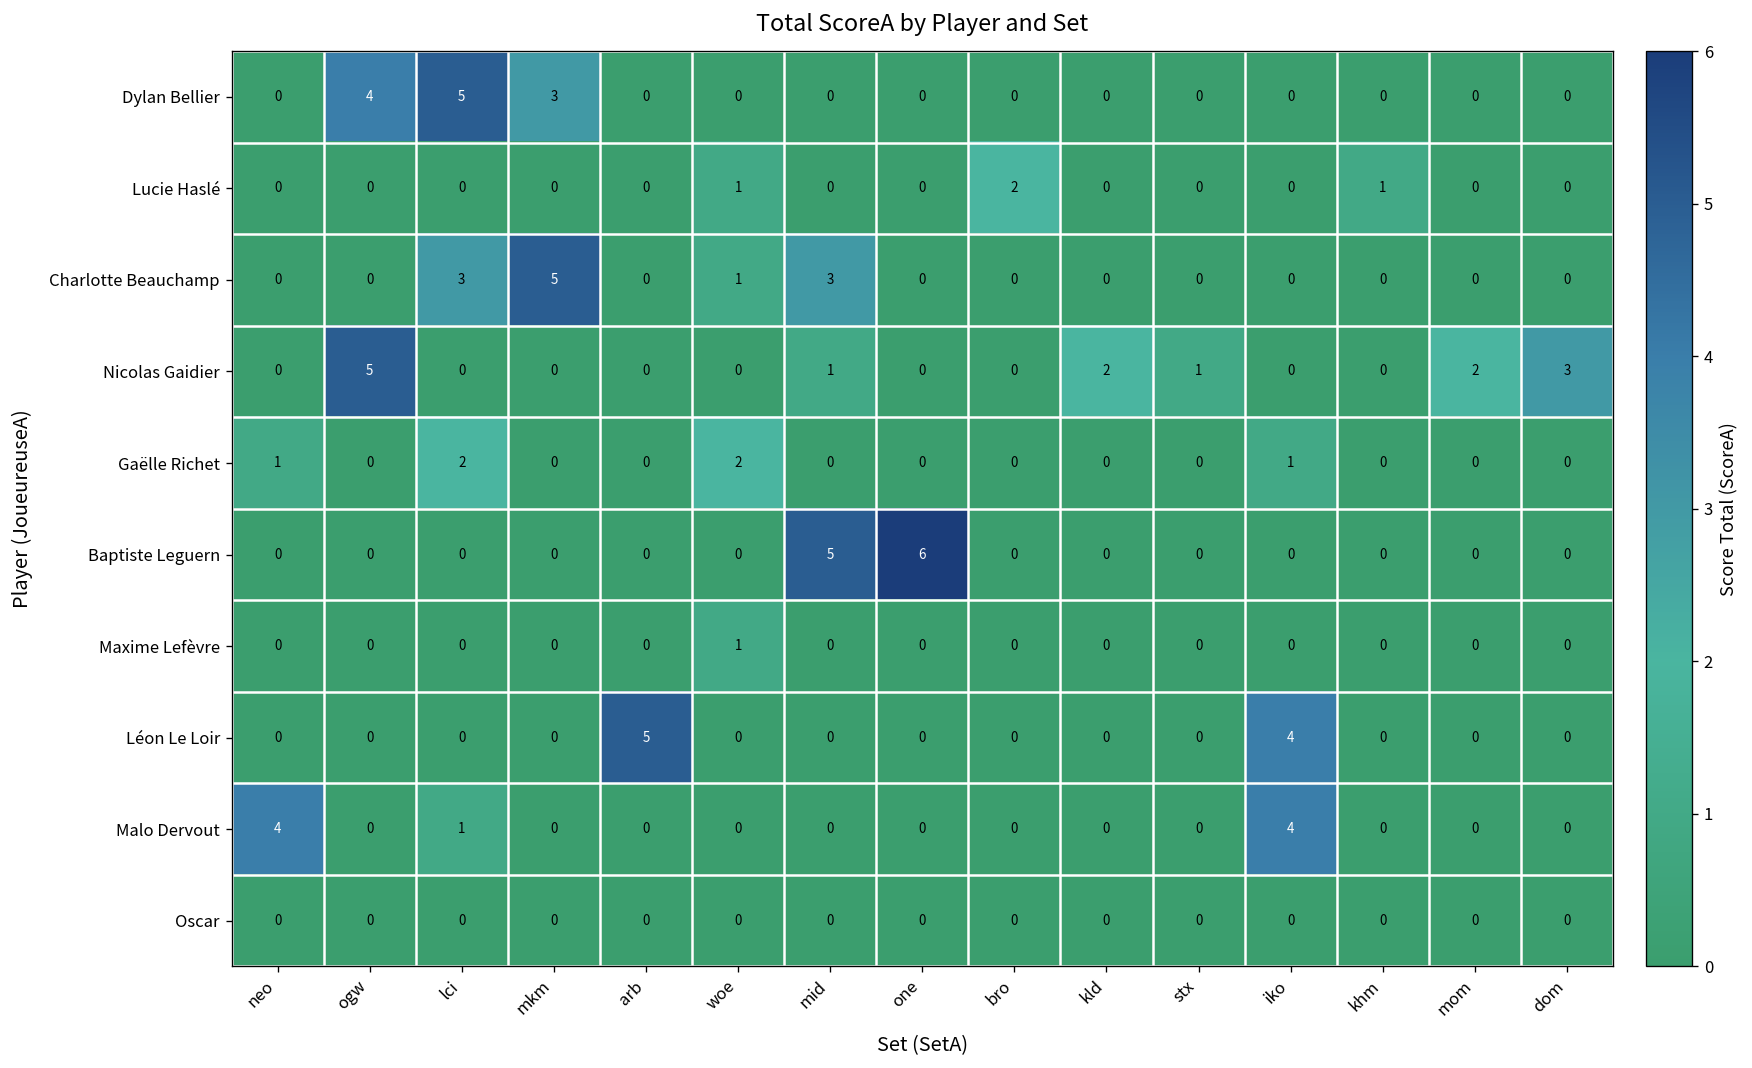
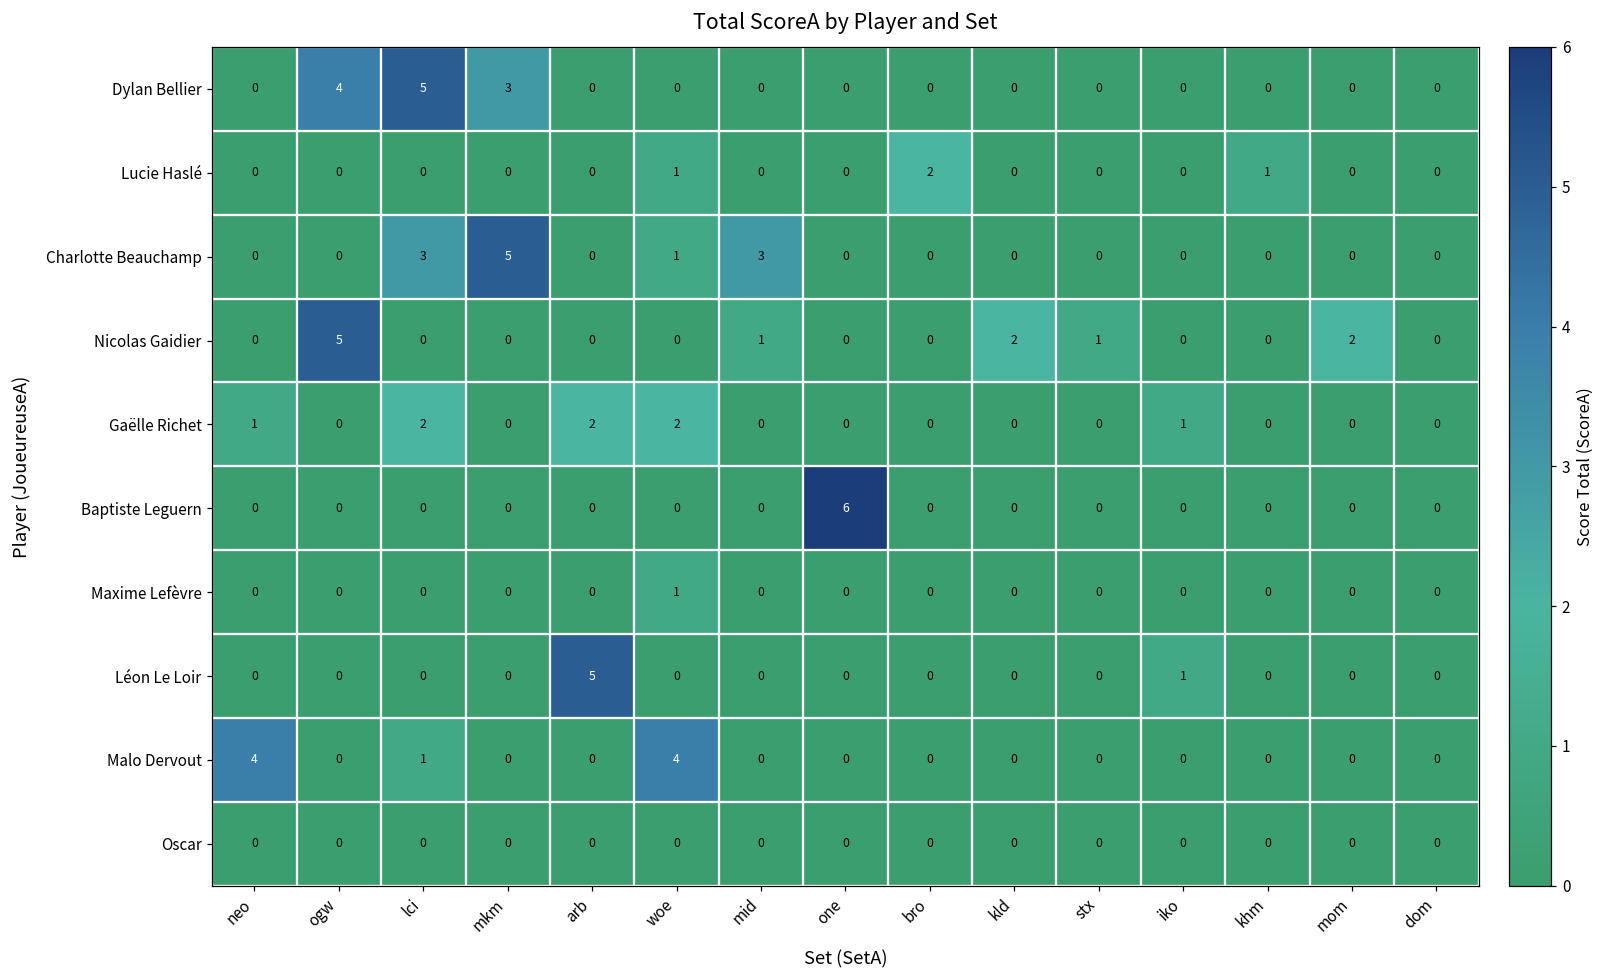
  {
    "Dylan Bellier": {
      "neo": 0,
      "ogw": 4,
      "lci": 5,
      "mkm": 3,
      "arb": 0,
      "woe": 0,
      "mid": 0,
      "one": 0,
      "bro": 0,
      "kld": 0,
      "stx": 0,
      "iko": 0,
      "khm": 0,
      "mom": 0,
      "dom": 0
    },
    "Lucie Haslé": {
      "neo": 0,
      "ogw": 0,
      "lci": 0,
      "mkm": 0,
      "arb": 0,
      "woe": 1,
      "mid": 0,
      "one": 0,
      "bro": 2,
      "kld": 0,
      "stx": 0,
      "iko": 0,
      "khm": 1,
      "mom": 0,
      "dom": 0
    },
    "Charlotte Beauchamp": {
      "neo": 0,
      "ogw": 0,
      "lci": 3,
      "mkm": 5,
      "arb": 0,
      "woe": 1,
      "mid": 3,
      "one": 0,
      "bro": 0,
      "kld": 0,
      "stx": 0,
      "iko": 0,
      "khm": 0,
      "mom": 0,
      "dom": 0
    },
    "Nicolas Gaidier": {
      "neo": 0,
      "ogw": 5,
      "lci": 0,
      "mkm": 0,
      "arb": 0,
      "woe": 0,
      "mid": 1,
      "one": 0,
      "bro": 0,
      "kld": 2,
      "stx": 1,
      "iko": 0,
      "khm": 0,
      "mom": 2,
-     "dom": 3
+     "dom": 0
    },
    "Gaëlle Richet": {
      "neo": 1,
      "ogw": 0,
      "lci": 2,
      "mkm": 0,
-     "arb": 0,
+     "arb": 2,
      "woe": 2,
      "mid": 0,
      "one": 0,
      "bro": 0,
      "kld": 0,
      "stx": 0,
      "iko": 1,
      "khm": 0,
      "mom": 0,
      "dom": 0
    },
    "Baptiste Leguern": {
      "neo": 0,
      "ogw": 0,
      "lci": 0,
      "mkm": 0,
      "arb": 0,
      "woe": 0,
-     "mid": 5,
+     "mid": 0,
      "one": 6,
      "bro": 0,
      "kld": 0,
      "stx": 0,
      "iko": 0,
      "khm": 0,
      "mom": 0,
      "dom": 0
    },
    "Maxime Lefèvre": {
      "neo": 0,
      "ogw": 0,
      "lci": 0,
      "mkm": 0,
      "arb": 0,
      "woe": 1,
      "mid": 0,
      "one": 0,
      "bro": 0,
      "kld": 0,
      "stx": 0,
      "iko": 0,
      "khm": 0,
      "mom": 0,
      "dom": 0
    },
    "Léon Le Loir": {
      "neo": 0,
      "ogw": 0,
      "lci": 0,
      "mkm": 0,
      "arb": 5,
      "woe": 0,
      "mid": 0,
      "one": 0,
      "bro": 0,
      "kld": 0,
      "stx": 0,
-     "iko": 4,
+     "iko": 1,
      "khm": 0,
      "mom": 0,
      "dom": 0
    },
    "Malo Dervout": {
      "neo": 4,
      "ogw": 0,
      "lci": 1,
      "mkm": 0,
      "arb": 0,
-     "woe": 0,
+     "woe": 4,
      "mid": 0,
      "one": 0,
      "bro": 0,
      "kld": 0,
      "stx": 0,
-     "iko": 4,
+     "iko": 0,
      "khm": 0,
      "mom": 0,
      "dom": 0
    },
    "Oscar": {
      "neo": 0,
      "ogw": 0,
      "lci": 0,
      "mkm": 0,
      "arb": 0,
      "woe": 0,
      "mid": 0,
      "one": 0,
      "bro": 0,
      "kld": 0,
      "stx": 0,
      "iko": 0,
      "khm": 0,
      "mom": 0,
      "dom": 0
    }
  }
